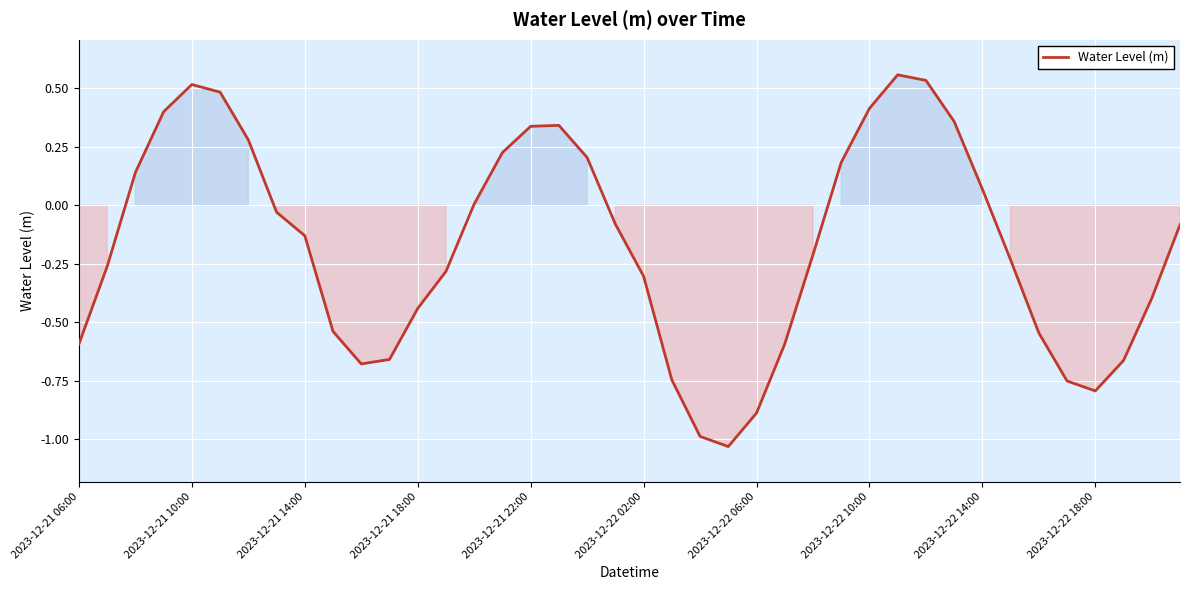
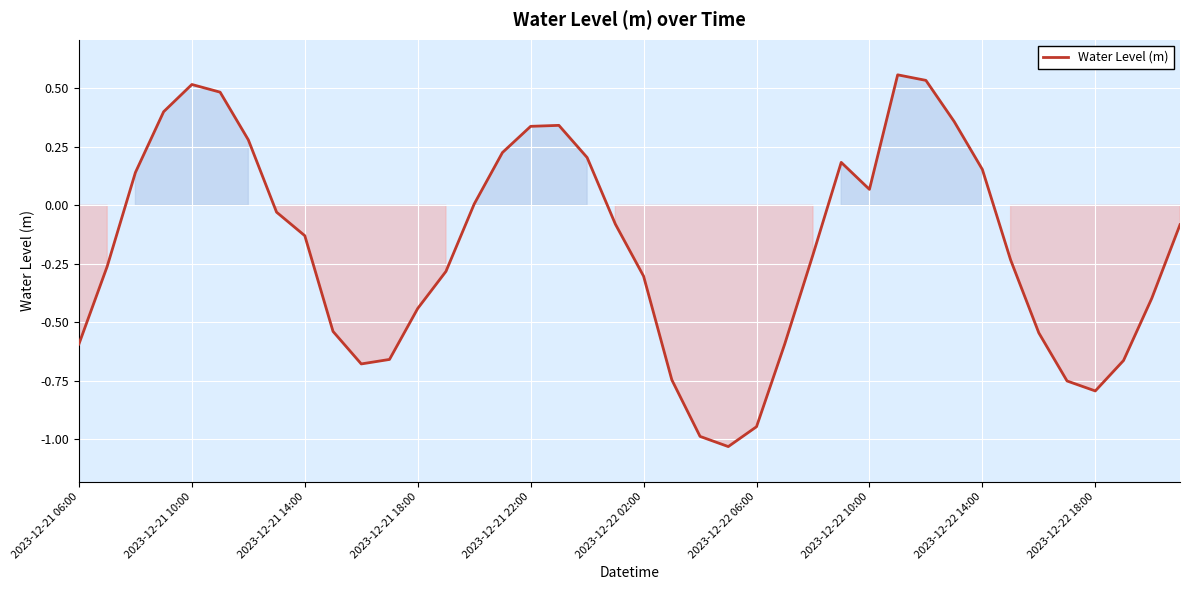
  {
    "2023-12-21 06:00": -0.59,
    "2023-12-21 10:00": 0.52,
    "2023-12-21 14:00": -0.13,
    "2023-12-21 18:00": -0.44,
    "2023-12-21 22:00": 0.34,
    "2023-12-22 02:00": -0.30,
-   "2023-12-22 06:00": -0.89,
-   "2023-12-22 10:00": 0.41,
-   "2023-12-22 14:00": 0.07,
+   "2023-12-22 06:00": -0.95,
+   "2023-12-22 10:00": 0.07,
+   "2023-12-22 14:00": 0.15,
    "2023-12-22 18:00": -0.79
  }
